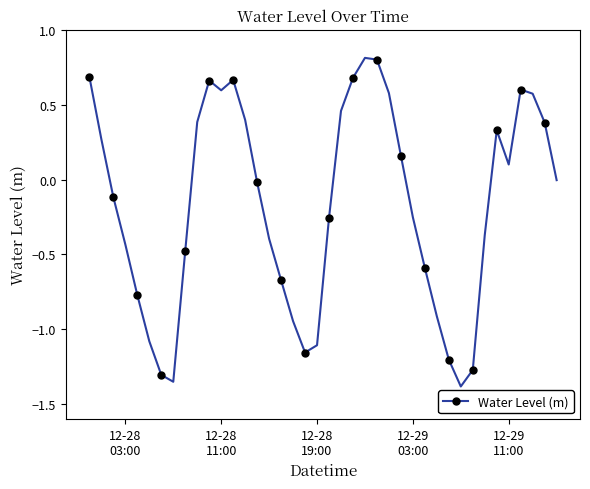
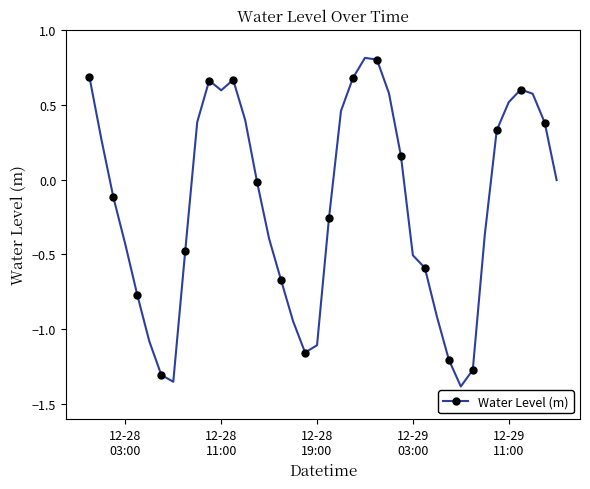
  {
    "12-28 03:00": -0.43,
    "12-28 11:00": 0.60,
    "12-28 19:00": -1.11,
-   "12-29 03:00": -0.25,
-   "12-29 11:00": 0.10
+   "12-29 03:00": -0.51,
+   "12-29 11:00": 0.52
  }
